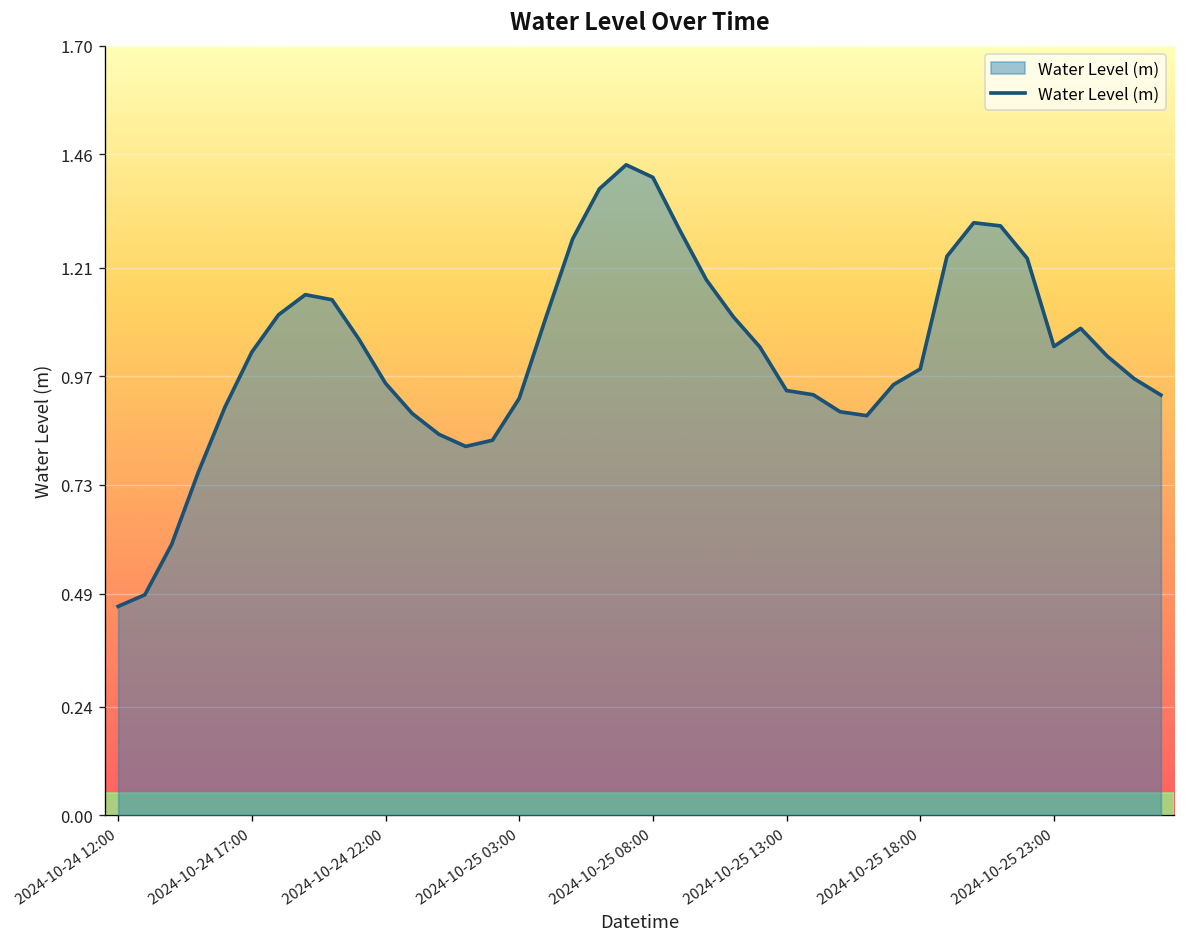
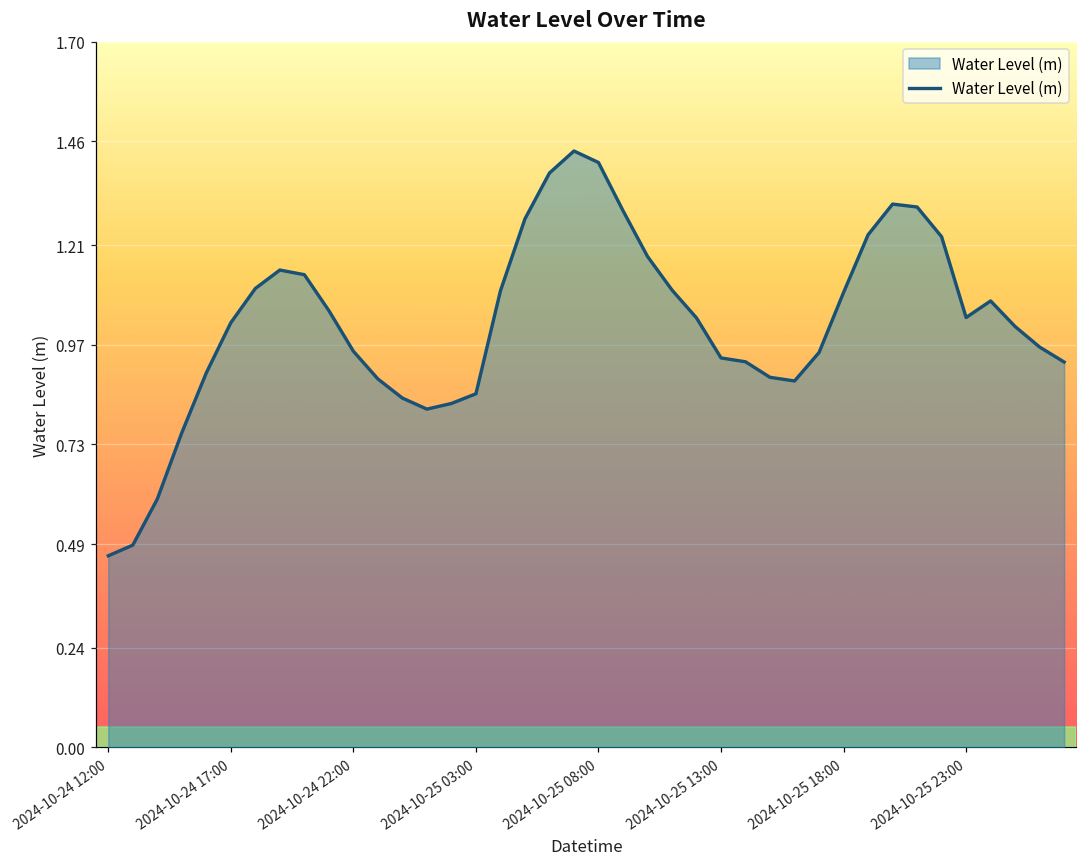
  {
    "2024-10-24 12:00": 0.46,
    "2024-10-24 17:00": 1.02,
    "2024-10-24 22:00": 0.95,
-   "2024-10-25 03:00": 0.92,
+   "2024-10-25 03:00": 0.85,
    "2024-10-25 08:00": 1.41,
    "2024-10-25 13:00": 0.94,
-   "2024-10-25 18:00": 0.99,
+   "2024-10-25 18:00": 1.10,
    "2024-10-25 23:00": 1.04
  }
